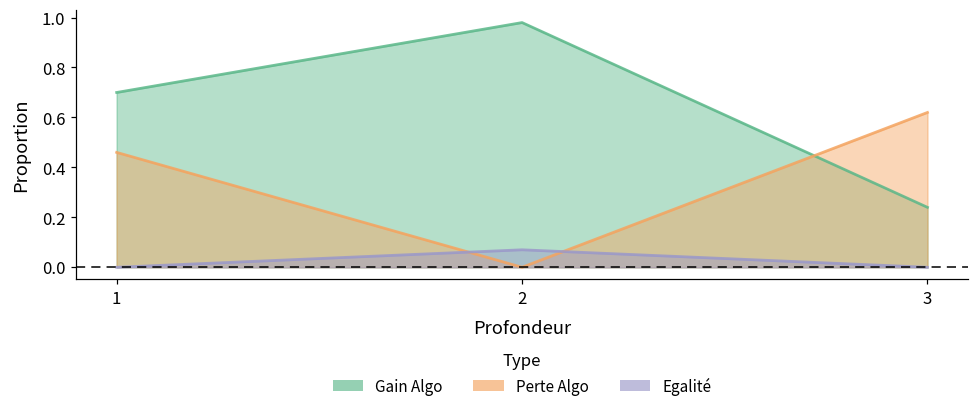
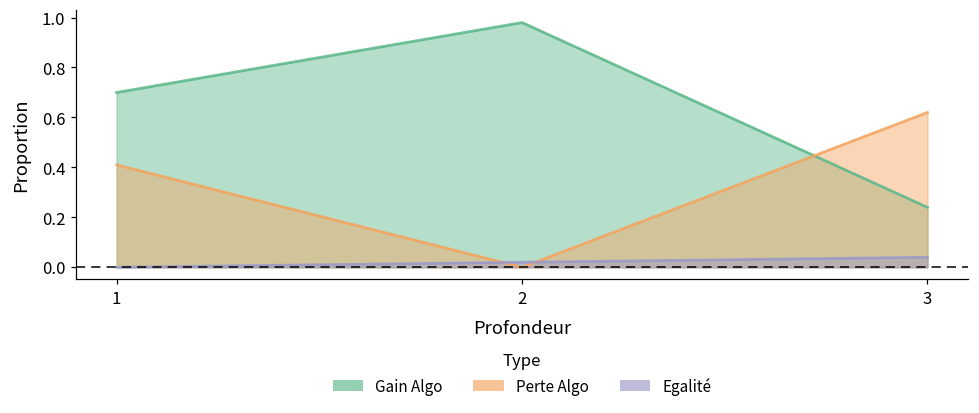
  {
    "Gain Algo": {
      "1": 0.70,
      "2": 0.98,
      "3": 0.24
    },
    "Perte Algo": {
-     "1": 0.46,
+     "1": 0.41,
      "2": 0.00,
      "3": 0.62
    },
    "Egalité": {
      "1": 0.00,
-     "2": 0.07,
-     "3": 0.00
+     "2": 0.02,
+     "3": 0.04
    }
  }
